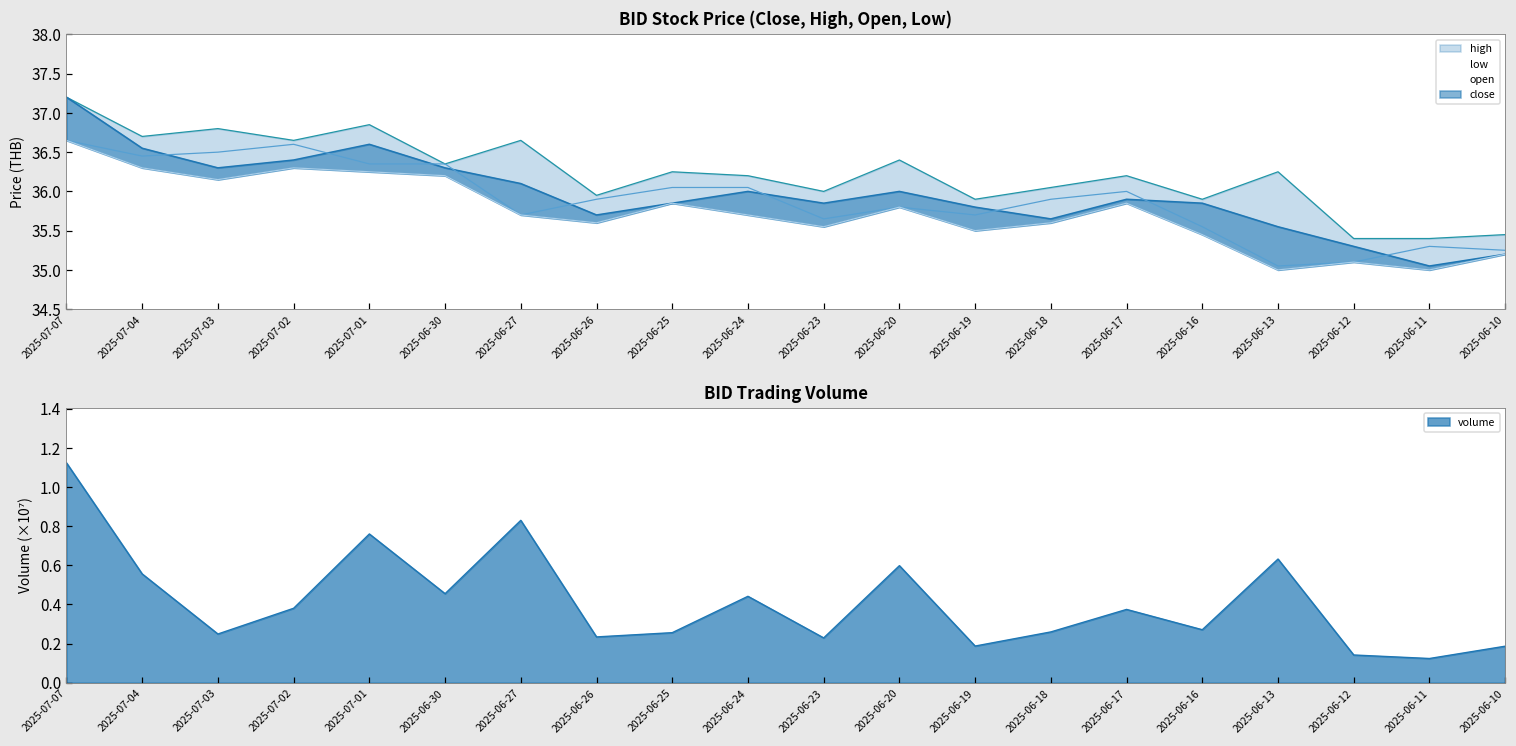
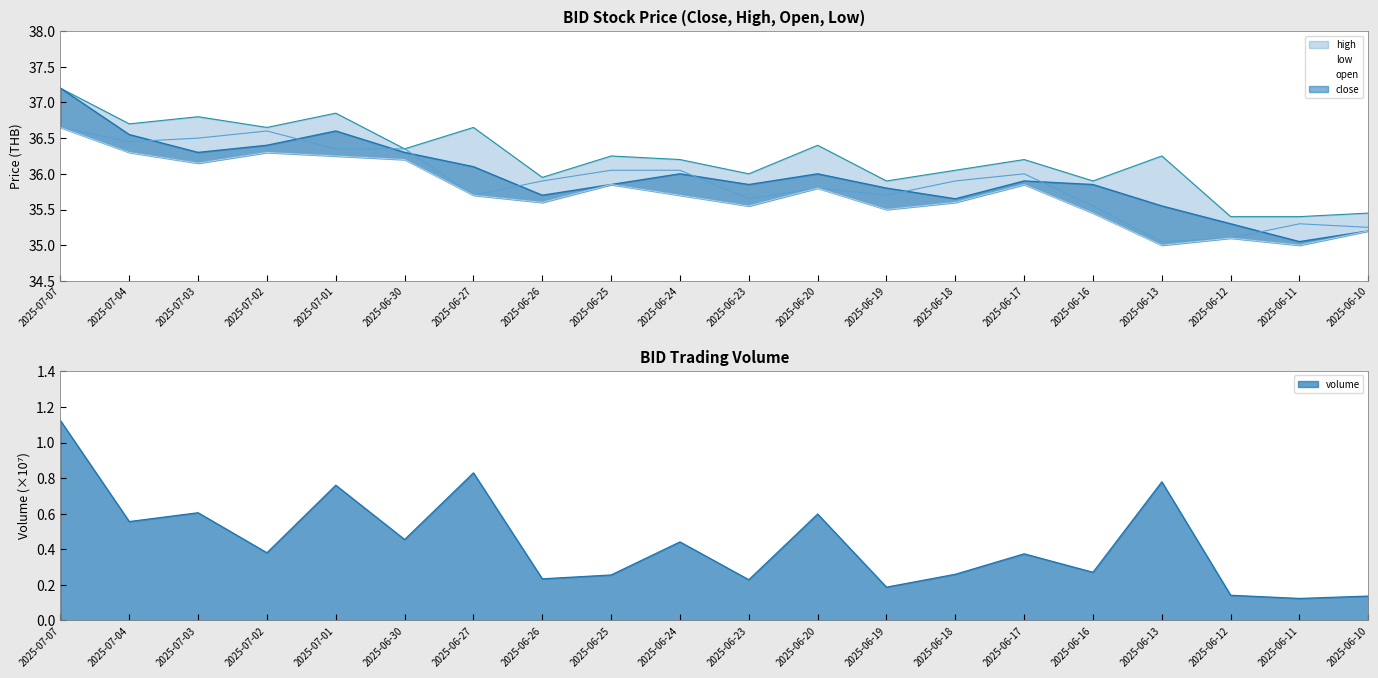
  {
    "BID Trading Volume": {
      "2025-07-07": 1.12,
      "2025-07-04": 0.56,
-     "2025-07-03": 0.25,
+     "2025-07-03": 0.61,
      "2025-07-02": 0.38,
      "2025-07-01": 0.76,
      "2025-06-30": 0.46,
      "2025-06-27": 0.83,
      "2025-06-26": 0.23,
      "2025-06-25": 0.26,
      "2025-06-24": 0.44,
      "2025-06-23": 0.23,
      "2025-06-20": 0.60,
      "2025-06-19": 0.19,
      "2025-06-18": 0.26,
      "2025-06-17": 0.37,
      "2025-06-16": 0.27,
-     "2025-06-13": 0.63,
+     "2025-06-13": 0.78,
      "2025-06-12": 0.14,
      "2025-06-11": 0.12,
-     "2025-06-10": 0.19
+     "2025-06-10": 0.14
    }
  }
